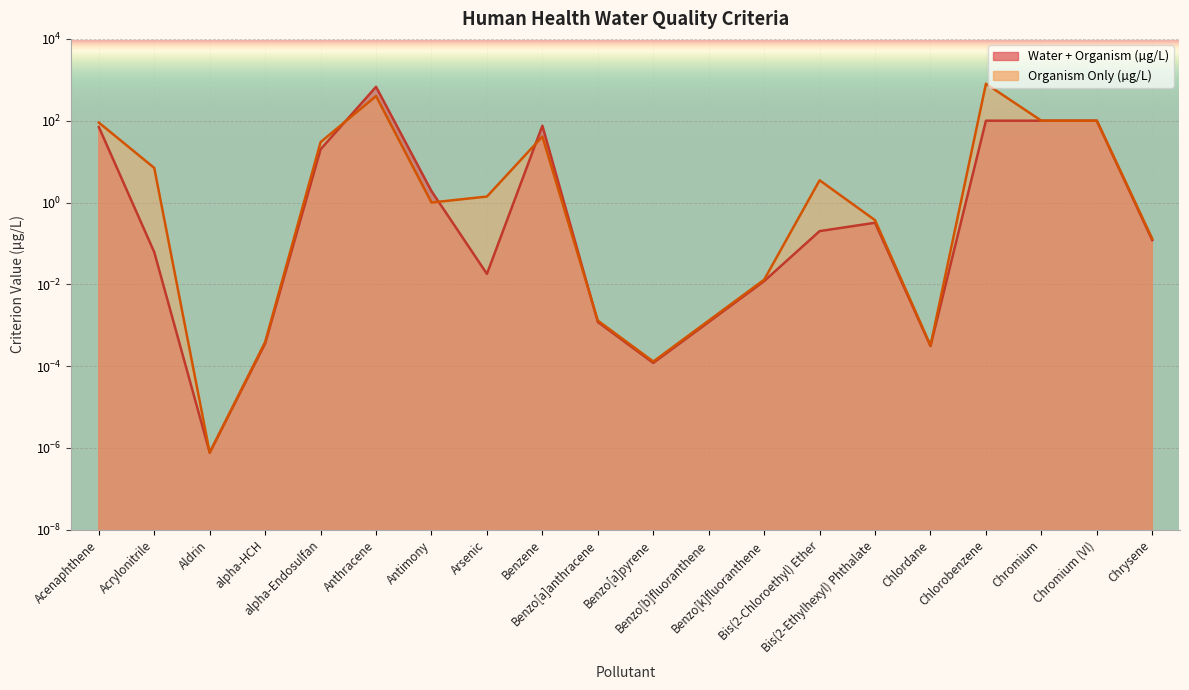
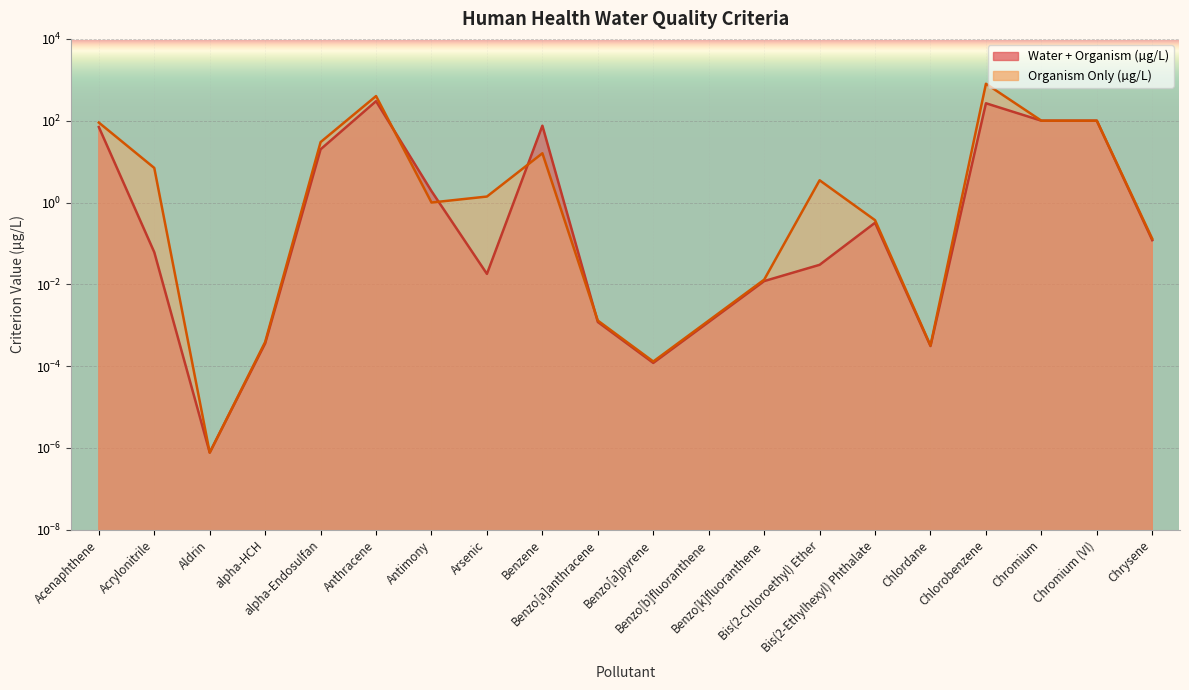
  {
    "Water + Organism (µg/L)": {
      "Acenaphthene": 70,
      "Acrylonitrile": 0.06,
      "alpha-Endosulfan": 20,
-     "Anthracene": 700,
+     "Anthracene": 300,
      "Antimony": 2,
      "Arsenic": 0.02,
      "Benzene": 80,
-     "Bis(2-Chloroethyl) Ether": 0.2,
+     "Bis(2-Chloroethyl) Ether": 0.03,
      "Bis(2-Ethylhexyl) Phthalate": 0.3,
-     "Chlorobenzene": 100
+     "Chlorobenzene": 300
    },
    "Organism Only (µg/L)": {
      "Acenaphthene": 90,
      "Acrylonitrile": 7,
      "alpha-Endosulfan": 30,
      "Anthracene": 400,
      "Antimony": 1,
      "Arsenic": 1.4,
-     "Benzene": 40,
+     "Benzene": 16,
      "Bis(2-Chloroethyl) Ether": 4,
      "Bis(2-Ethylhexyl) Phthalate": 0.4,
      "Chlorobenzene": 800
    }
  }
